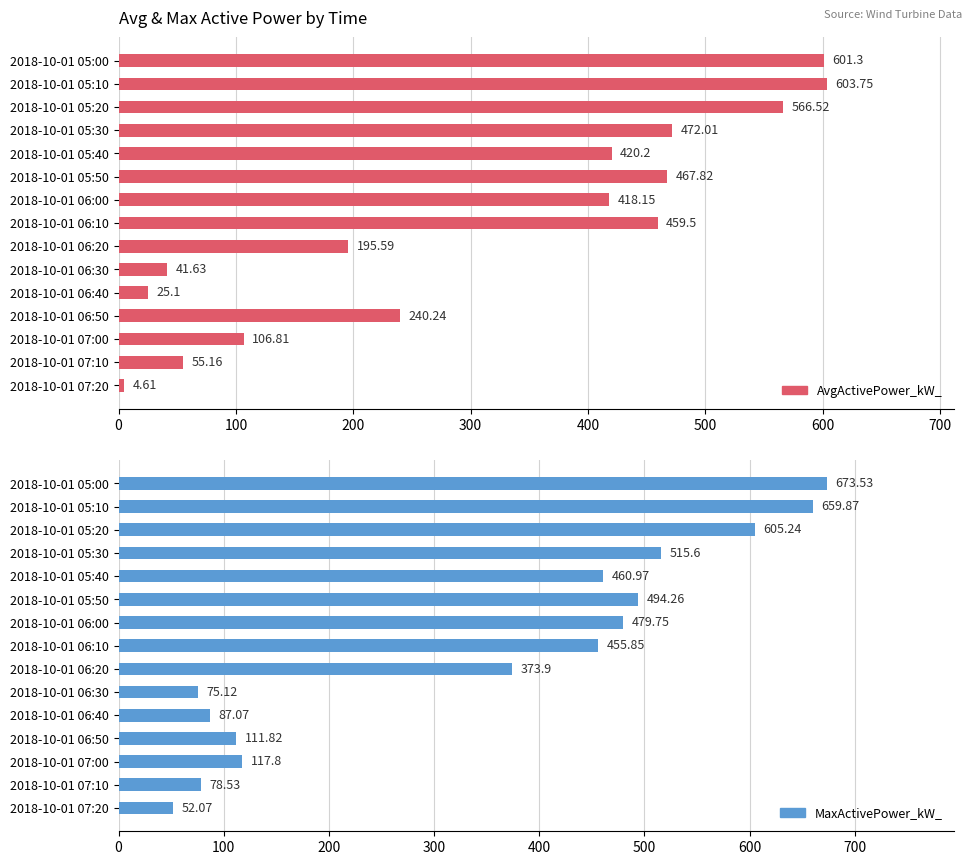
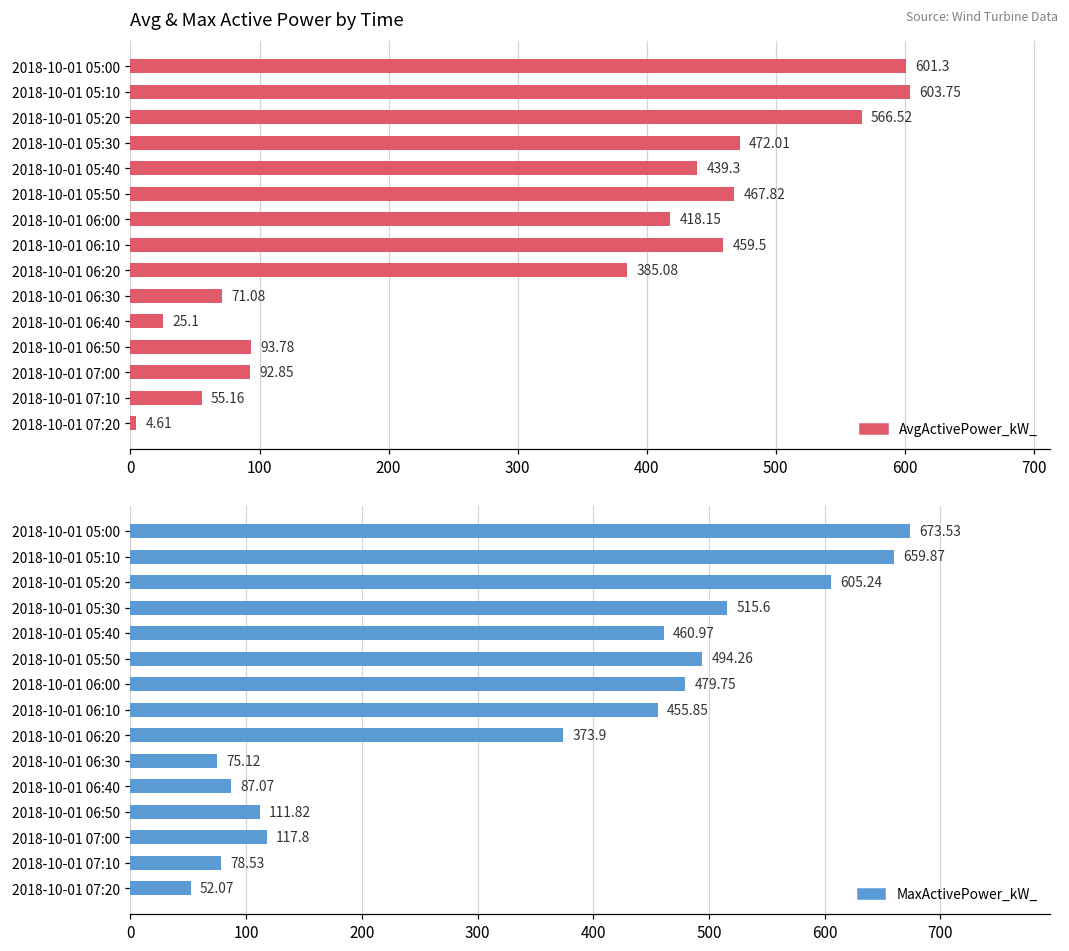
  {
    "Avg & Max Active Power by Time": {
      "2018-10-01 05:00": 601.3,
      "2018-10-01 05:10": 603.75,
      "2018-10-01 05:20": 566.52,
      "2018-10-01 05:30": 472.01,
-     "2018-10-01 05:40": 420.2,
+     "2018-10-01 05:40": 439.3,
      "2018-10-01 05:50": 467.82,
      "2018-10-01 06:00": 418.15,
      "2018-10-01 06:10": 459.5,
-     "2018-10-01 06:20": 195.59,
-     "2018-10-01 06:30": 41.63,
+     "2018-10-01 06:20": 385.08,
+     "2018-10-01 06:30": 71.08,
      "2018-10-01 06:40": 25.1,
-     "2018-10-01 06:50": 240.24,
-     "2018-10-01 07:00": 106.81,
+     "2018-10-01 06:50": 93.78,
+     "2018-10-01 07:00": 92.85,
      "2018-10-01 07:10": 55.16,
      "2018-10-01 07:20": 4.61
    }
  }
